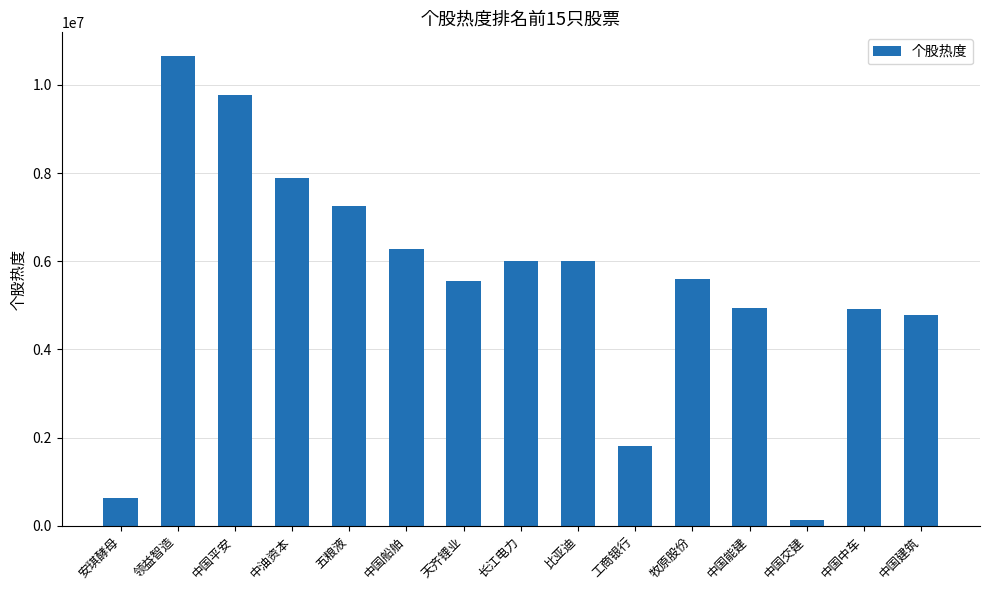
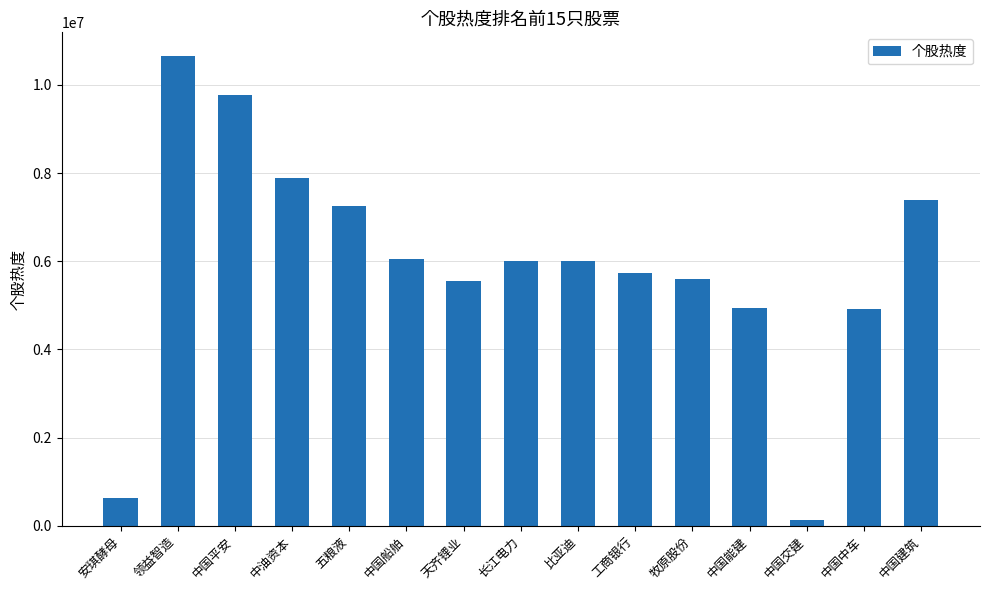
  {
    "安琪酵母": 600000,
    "领益智造": 10700000,
    "中国平安": 9800000,
    "中油资本": 7900000,
    "五粮液": 7300000,
-   "中国船舶": 6300000,
+   "中国船舶": 6100000,
    "天齐锂业": 5500000,
    "长江电力": 6000000,
    "比亚迪": 6000000,
-   "工商银行": 1800000,
+   "工商银行": 5700000,
    "牧原股份": 5600000,
    "中国能建": 4900000,
    "中国交建": 100000,
    "中国中车": 4900000,
-   "中国建筑": 4800000
+   "中国建筑": 7400000
  }
